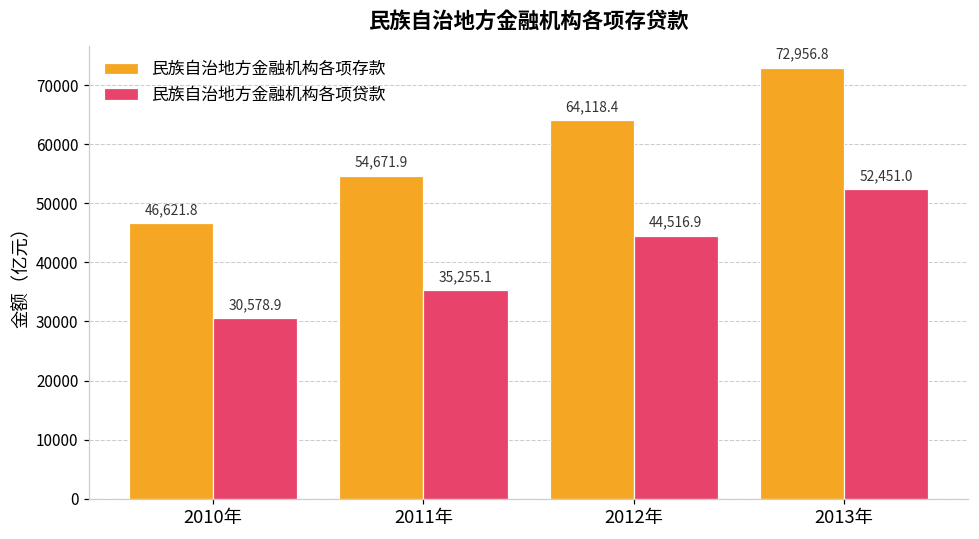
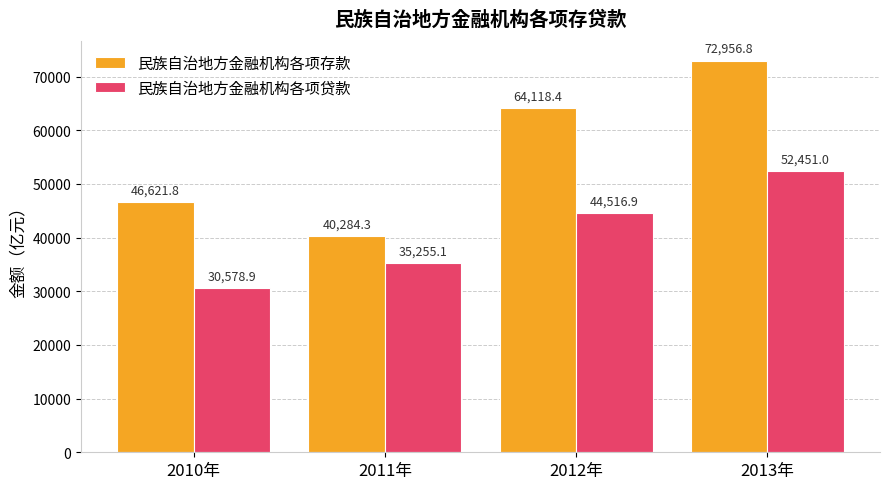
  {
    "民族自治地方金融机构各项存款": {
      "2010年": "46,621.8",
-     "2011年": "54,671.9",
+     "2011年": "40,284.3",
      "2012年": "64,118.4",
      "2013年": "72,956.8"
    },
    "民族自治地方金融机构各项贷款": {
      "2010年": "30,578.9",
      "2011年": "35,255.1",
      "2012年": "44,516.9",
      "2013年": "52,451.0"
    }
  }
